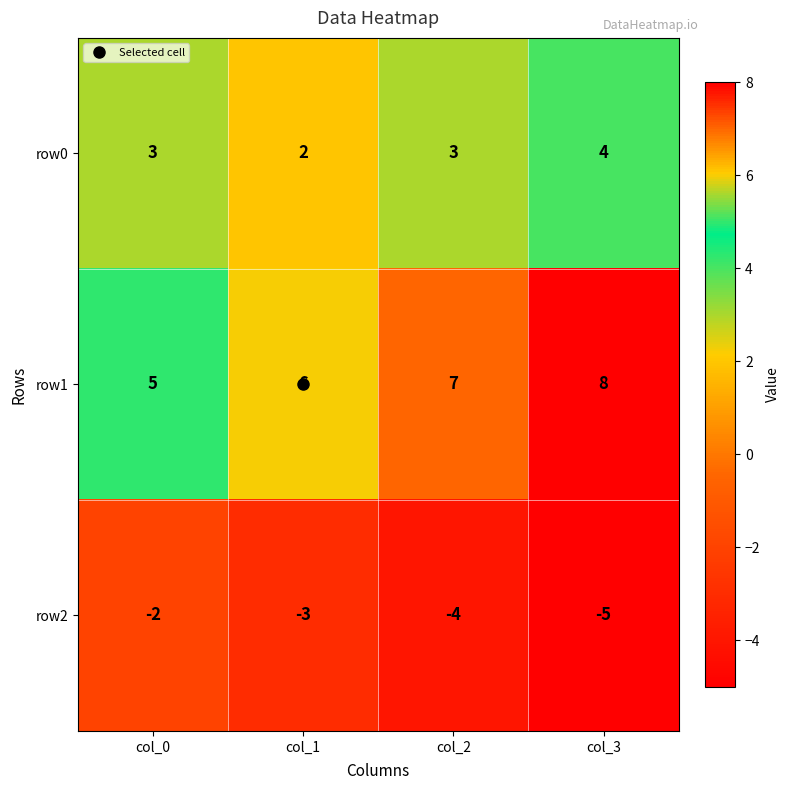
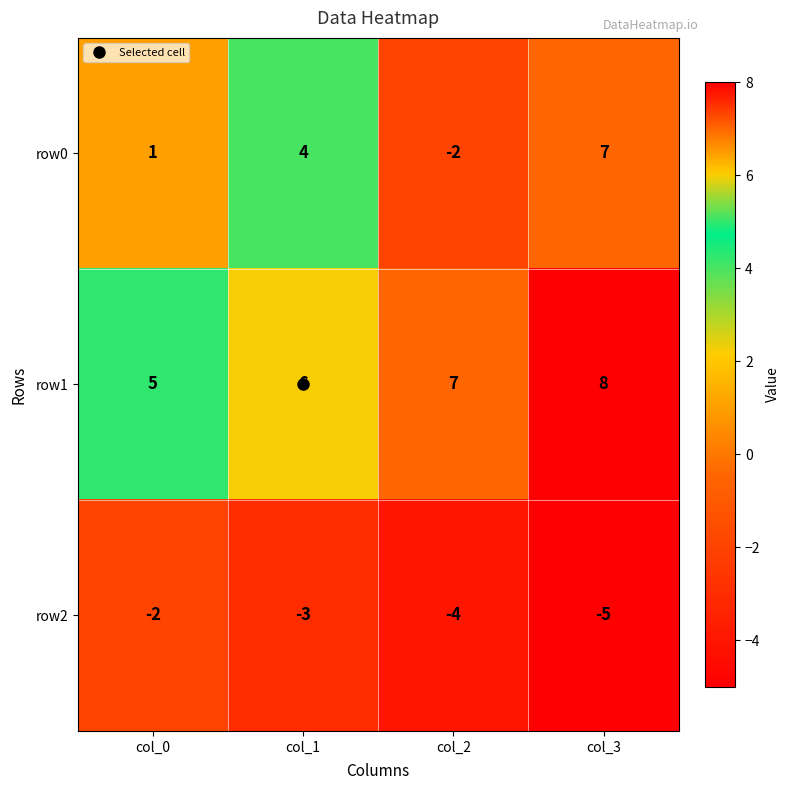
  {
    "row0": {
-     "col_0": 3,
-     "col_1": 2,
-     "col_2": 3,
-     "col_3": 4
+     "col_0": 1,
+     "col_1": 4,
+     "col_2": -2,
+     "col_3": 7
    },
    "row1": {
      "col_0": 5,
      "col_2": 7,
      "col_3": 8
    },
    "row2": {
      "col_0": -2,
      "col_1": -3,
      "col_2": -4,
      "col_3": -5
    }
  }
